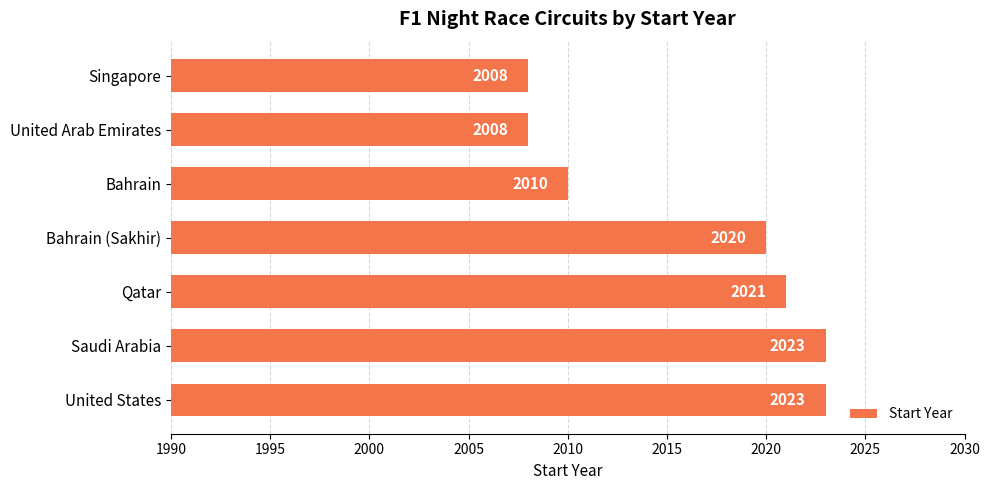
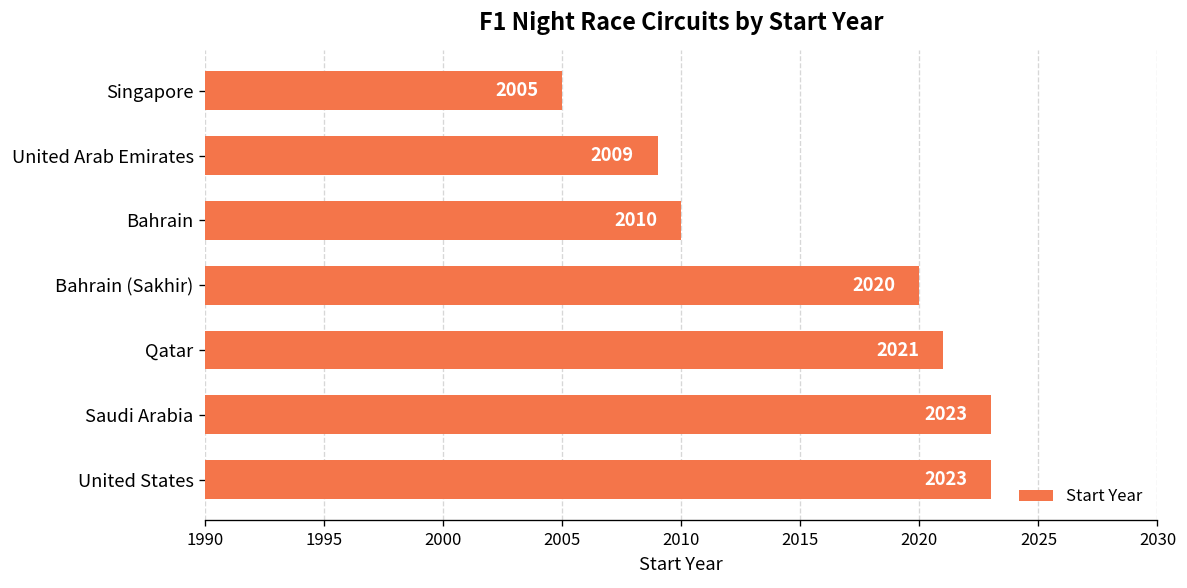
  {
-   "Singapore": 2008,
-   "United Arab Emirates": 2008,
+   "Singapore": 2005,
+   "United Arab Emirates": 2009,
    "Bahrain": 2010,
    "Bahrain (Sakhir)": 2020,
    "Qatar": 2021,
    "Saudi Arabia": 2023,
    "United States": 2023
  }
